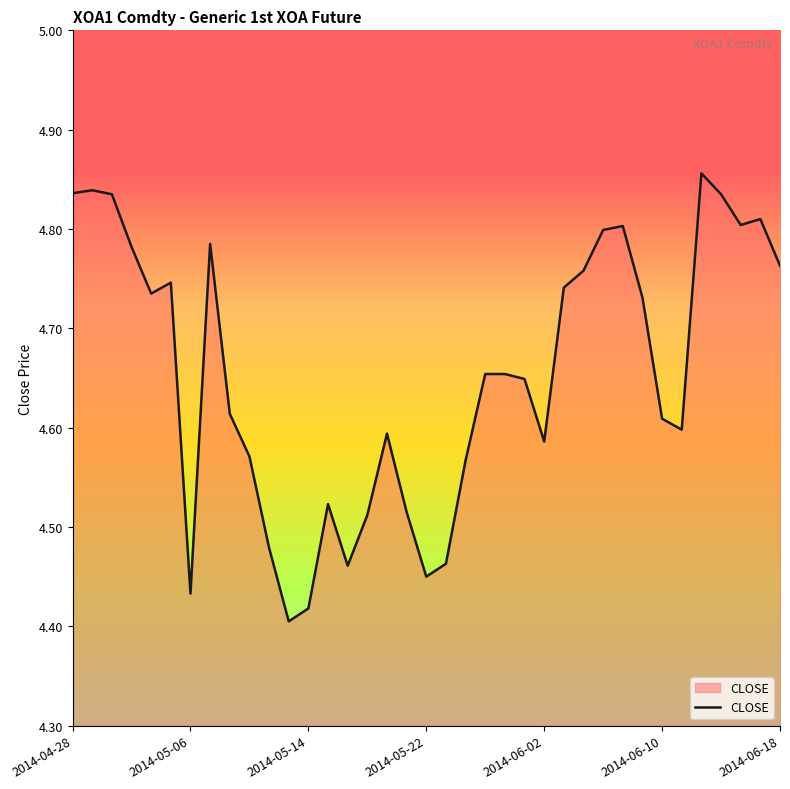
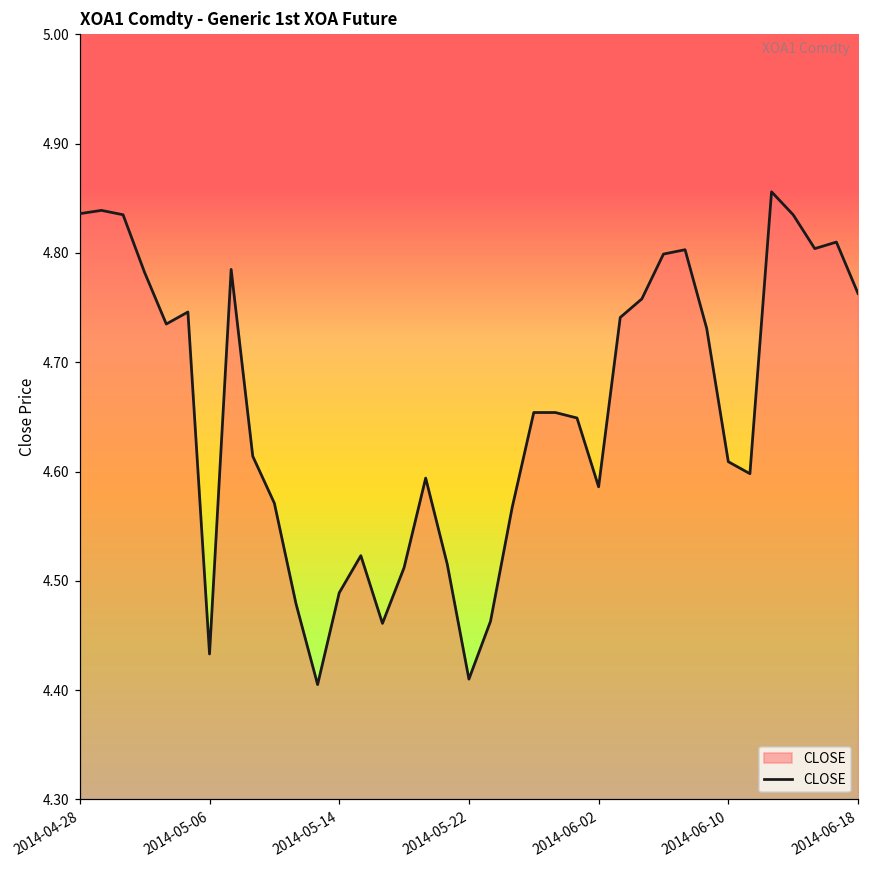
  {
    "2014-04-28": 4.84,
    "2014-05-06": 4.43,
-   "2014-05-14": 4.42,
-   "2014-05-22": 4.45,
+   "2014-05-14": 4.49,
+   "2014-05-22": 4.41,
    "2014-06-02": 4.59,
    "2014-06-10": 4.61,
    "2014-06-18": 4.76
  }
